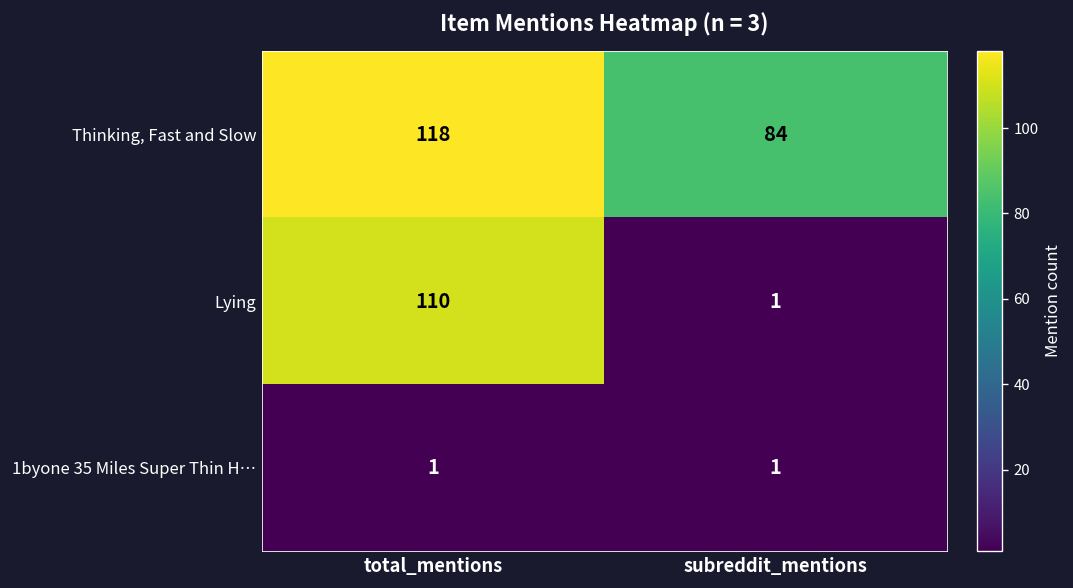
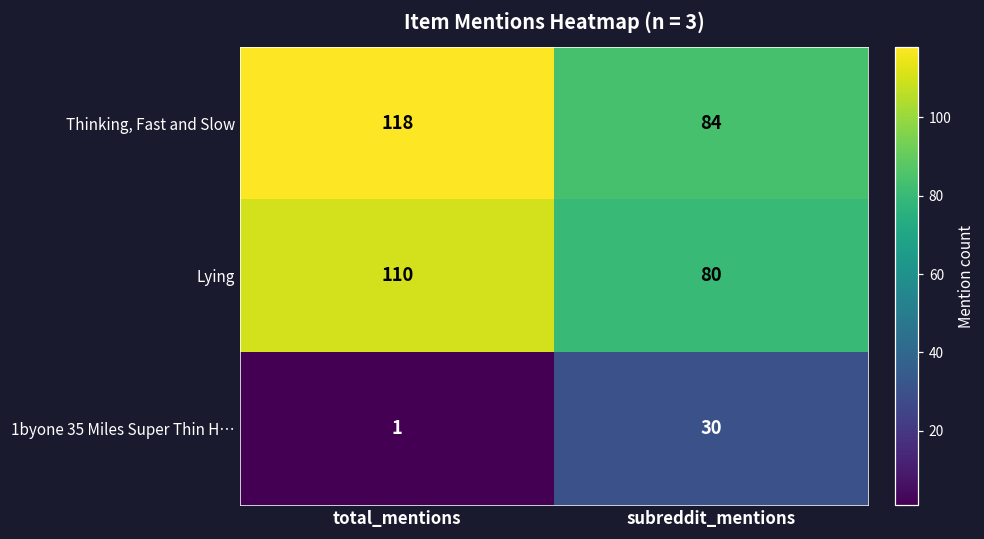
  {
    "Thinking, Fast and Slow": {
      "total_mentions": 118,
      "subreddit_mentions": 84
    },
    "Lying": {
      "total_mentions": 110,
-     "subreddit_mentions": 1
+     "subreddit_mentions": 80
    },
    "1byone 35 Miles Super Thin H…": {
      "total_mentions": 1,
-     "subreddit_mentions": 1
+     "subreddit_mentions": 30
    }
  }
